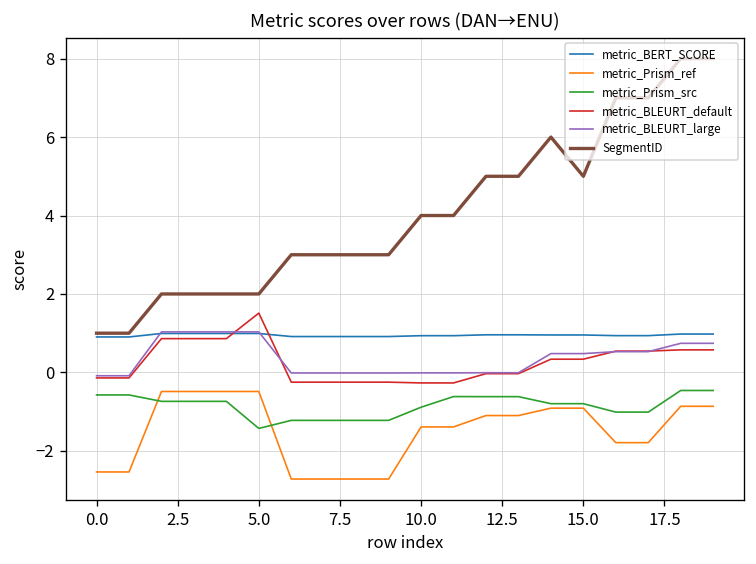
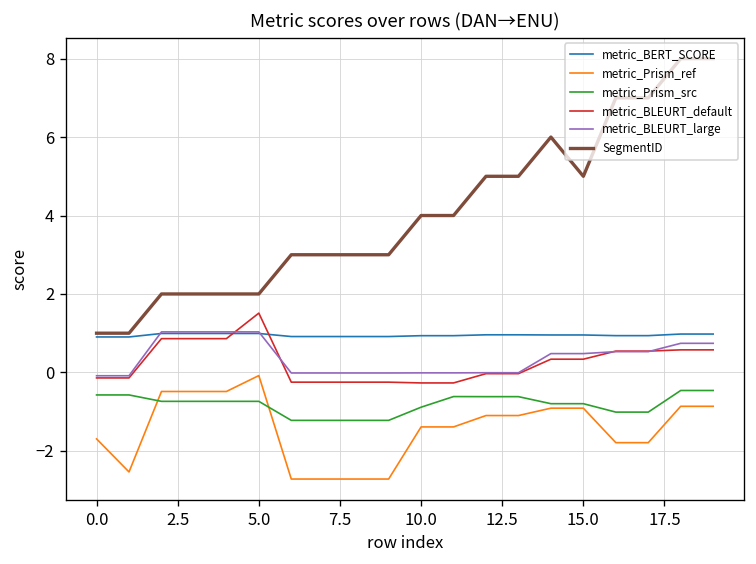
  {
    "metric_BERT_SCORE": {
      "0.0": 0.9,
      "10.0": 0.9,
      "15.0": 1.0
    },
    "metric_Prism_ref": {
-     "0.0": -2.5,
-     "5.0": -0.5,
+     "0.0": -1.7,
+     "5.0": -0.1,
      "10.0": -1.4,
      "15.0": -0.9
    },
    "metric_Prism_src": {
      "0.0": -0.6,
-     "5.0": -1.4,
+     "5.0": -0.7,
      "10.0": -0.9,
      "15.0": -0.8
    },
    "metric_BLEURT_default": {
      "5.0": 1.5,
      "10.0": -0.3,
      "15.0": 0.3
    },
    "metric_BLEURT_large": {
      "10.0": 0.0,
      "15.0": 0.5
    },
    "SegmentID": {
      "0.0": 1.0,
      "5.0": 2.0,
      "10.0": 4.0,
      "15.0": 5.0
    }
  }
